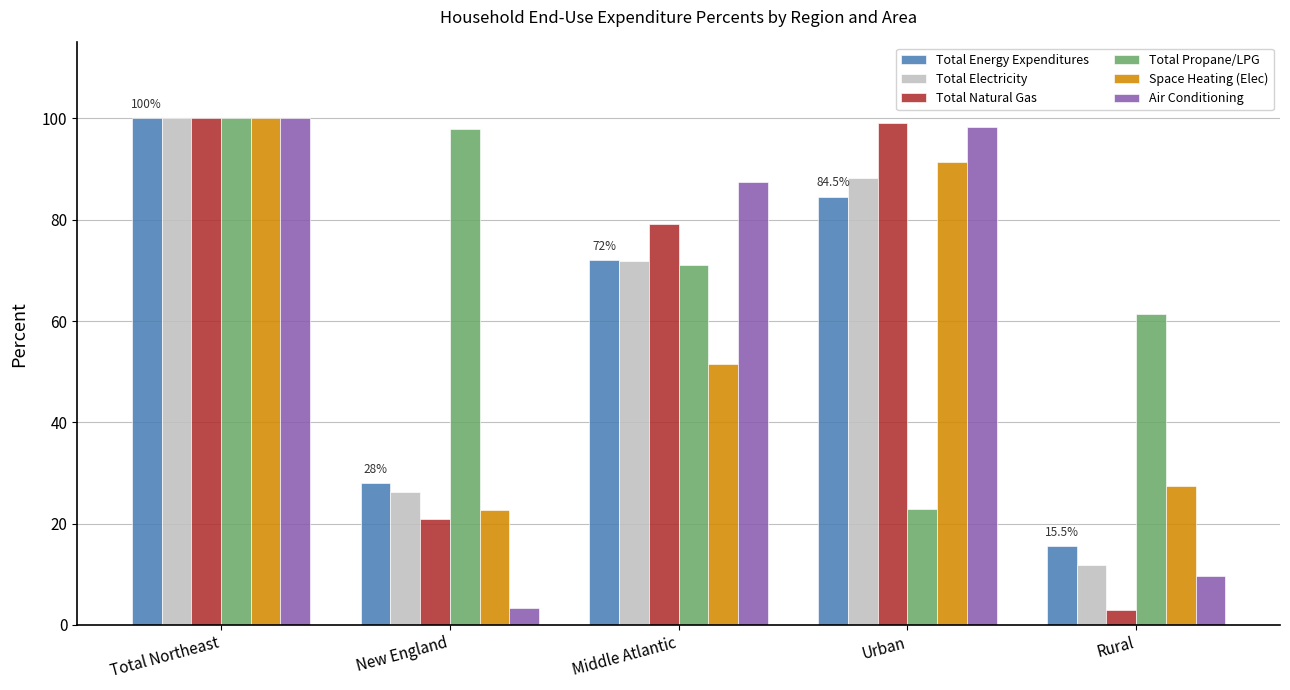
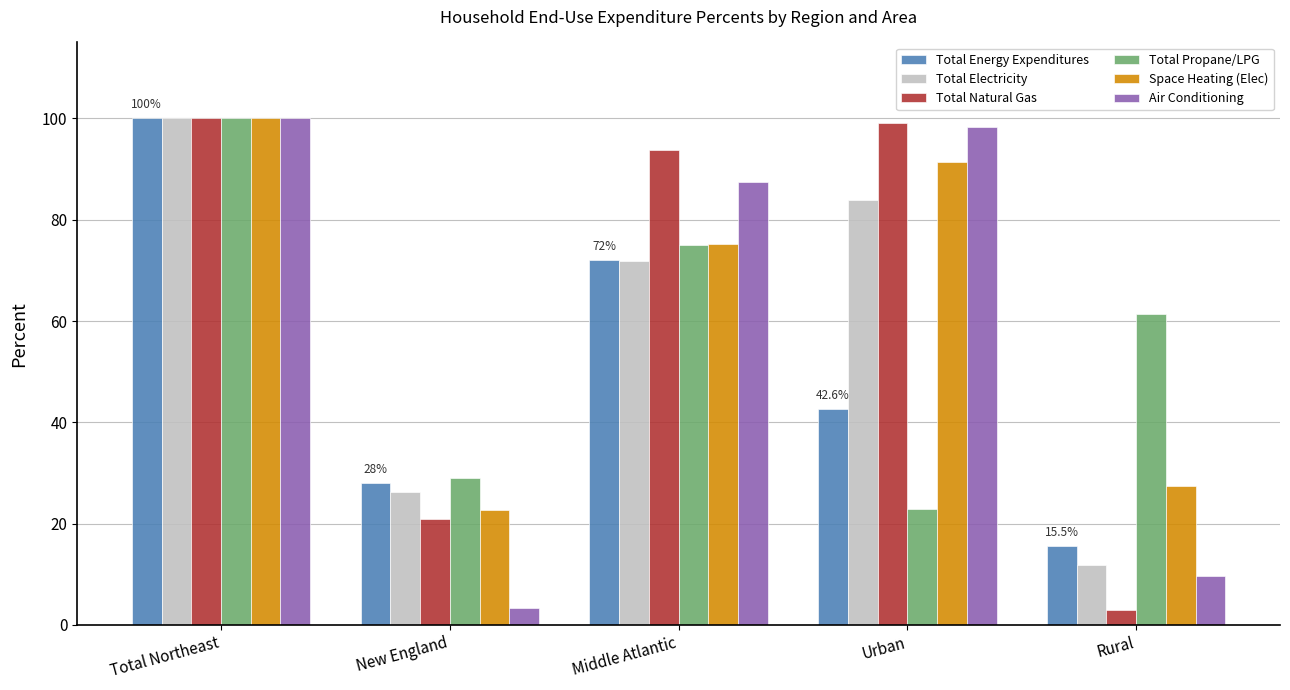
  {
    "Total Energy Expenditures": {
      "Total Northeast": "100%",
      "New England": "28%",
      "Middle Atlantic": "72%",
-     "Urban": "84.5%",
+     "Urban": "42.6%",
      "Rural": "15.5%"
    },
    "Total Electricity": {
      "New England": "26",
-     "Urban": "88",
+     "Urban": "84",
      "Rural": "12"
    },
    "Total Natural Gas": {
      "Total Northeast": "100",
      "New England": "21",
-     "Middle Atlantic": "79",
+     "Middle Atlantic": "94",
      "Urban": "99",
      "Rural": "3"
    },
    "Total Propane/LPG": {
      "Total Northeast": "100",
-     "New England": "98",
-     "Middle Atlantic": "71",
+     "New England": "29",
+     "Middle Atlantic": "75",
      "Urban": "23",
      "Rural": "61"
    },
    "Space Heating (Elec)": {
      "Total Northeast": "100",
      "New England": "23",
-     "Middle Atlantic": "52",
+     "Middle Atlantic": "75",
      "Urban": "91",
      "Rural": "28"
    },
    "Air Conditioning": {
      "Total Northeast": "100",
      "New England": "3",
      "Middle Atlantic": "88",
      "Urban": "98",
      "Rural": "10"
    }
  }
